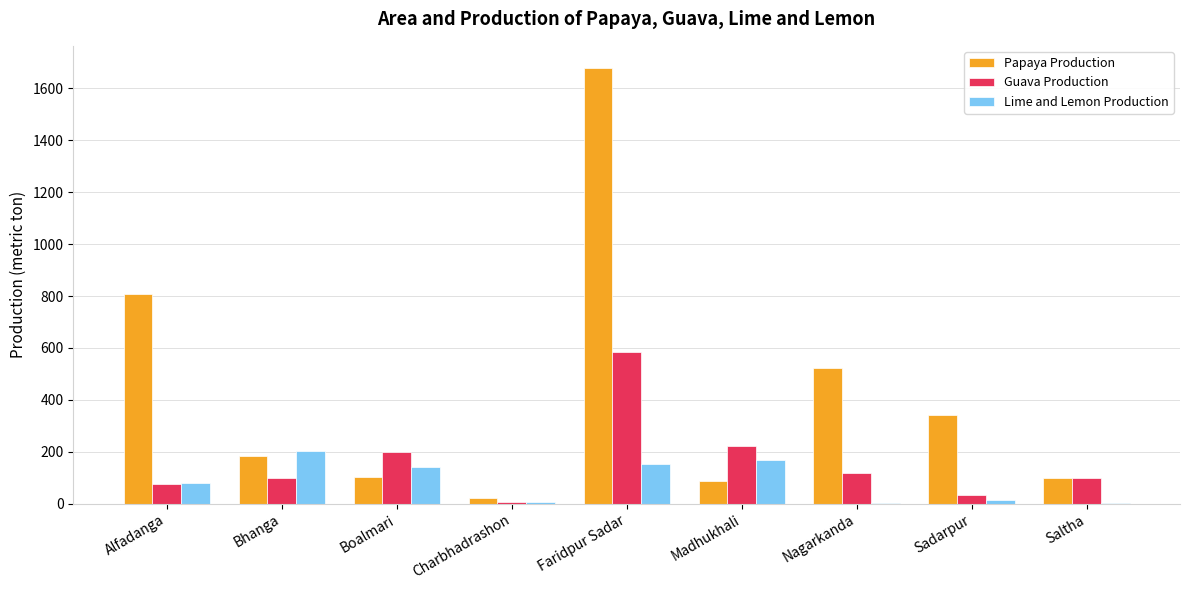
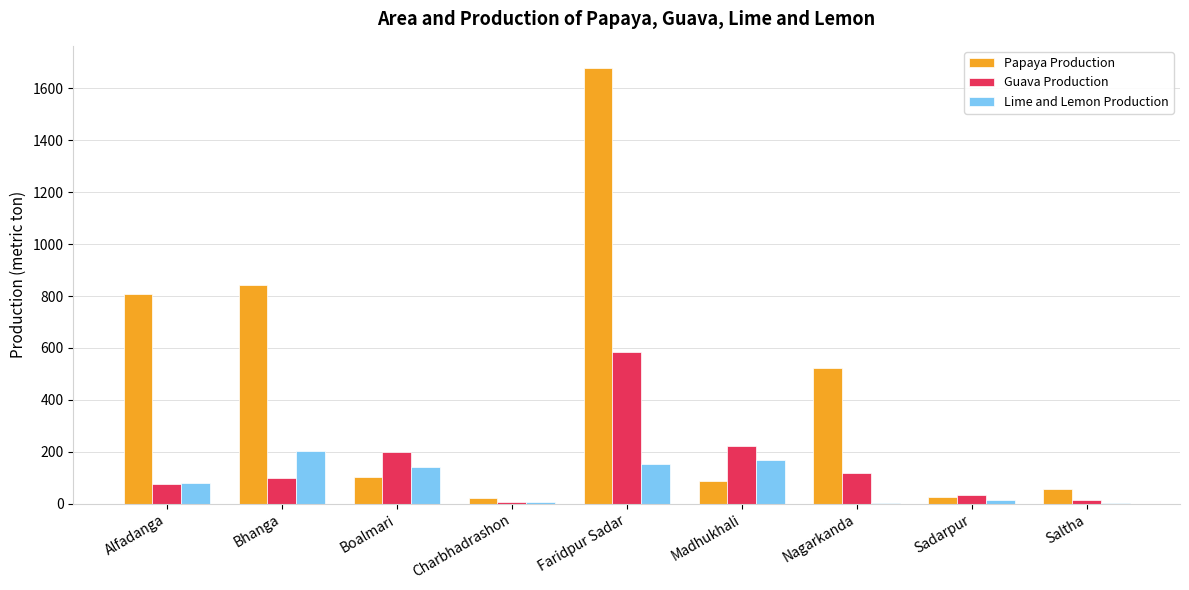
  {
    "Papaya Production": {
      "Alfadanga": 810,
-     "Bhanga": 180,
+     "Bhanga": 840,
      "Boalmari": 100,
      "Charbhadrashon": 20,
      "Faridpur Sadar": 1680,
      "Madhukhali": 90,
      "Nagarkanda": 520,
-     "Sadarpur": 340,
-     "Saltha": 100
+     "Sadarpur": 30,
+     "Saltha": 60
    },
    "Guava Production": {
      "Alfadanga": 70,
      "Bhanga": 100,
      "Boalmari": 200,
      "Faridpur Sadar": 580,
      "Madhukhali": 220,
      "Nagarkanda": 120,
      "Sadarpur": 30,
-     "Saltha": 100
+     "Saltha": 20
    },
    "Lime and Lemon Production": {
      "Alfadanga": 80,
      "Bhanga": 200,
      "Boalmari": 140,
      "Faridpur Sadar": 150,
      "Madhukhali": 170,
      "Sadarpur": 20
    }
  }
